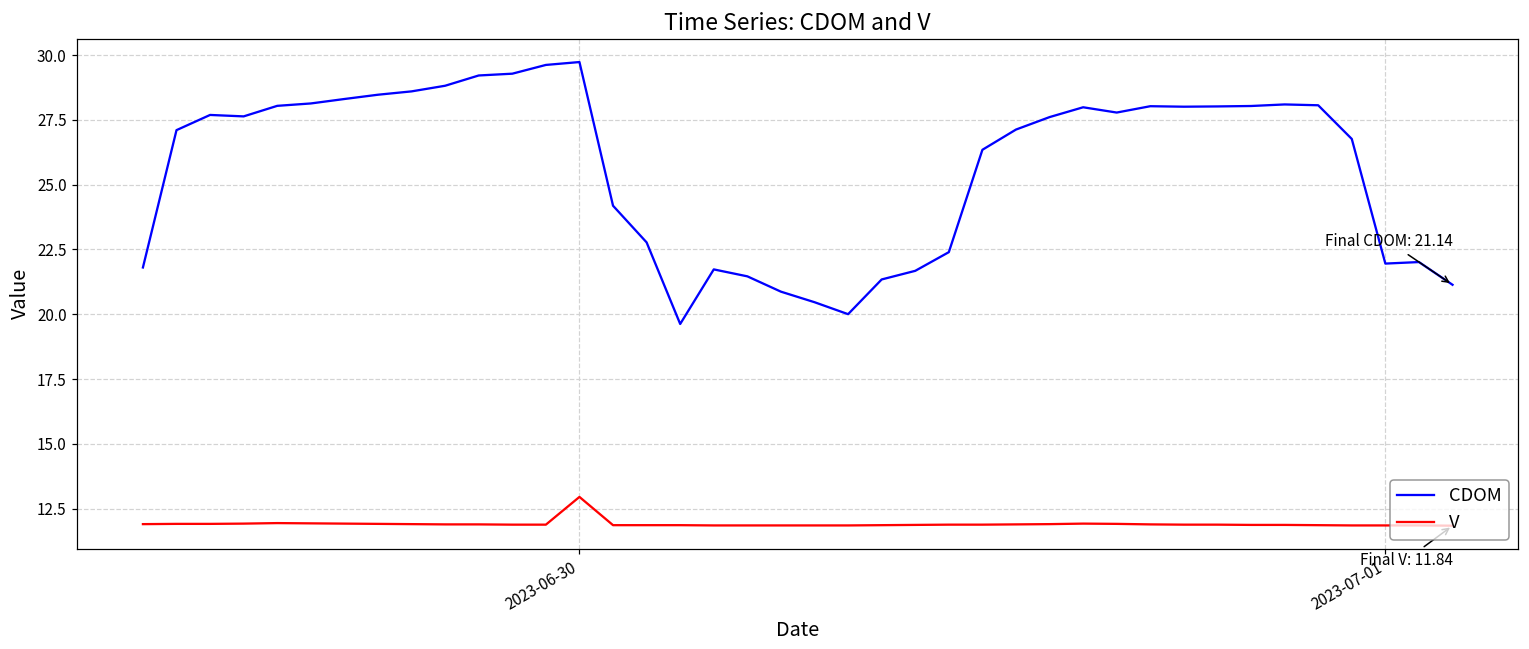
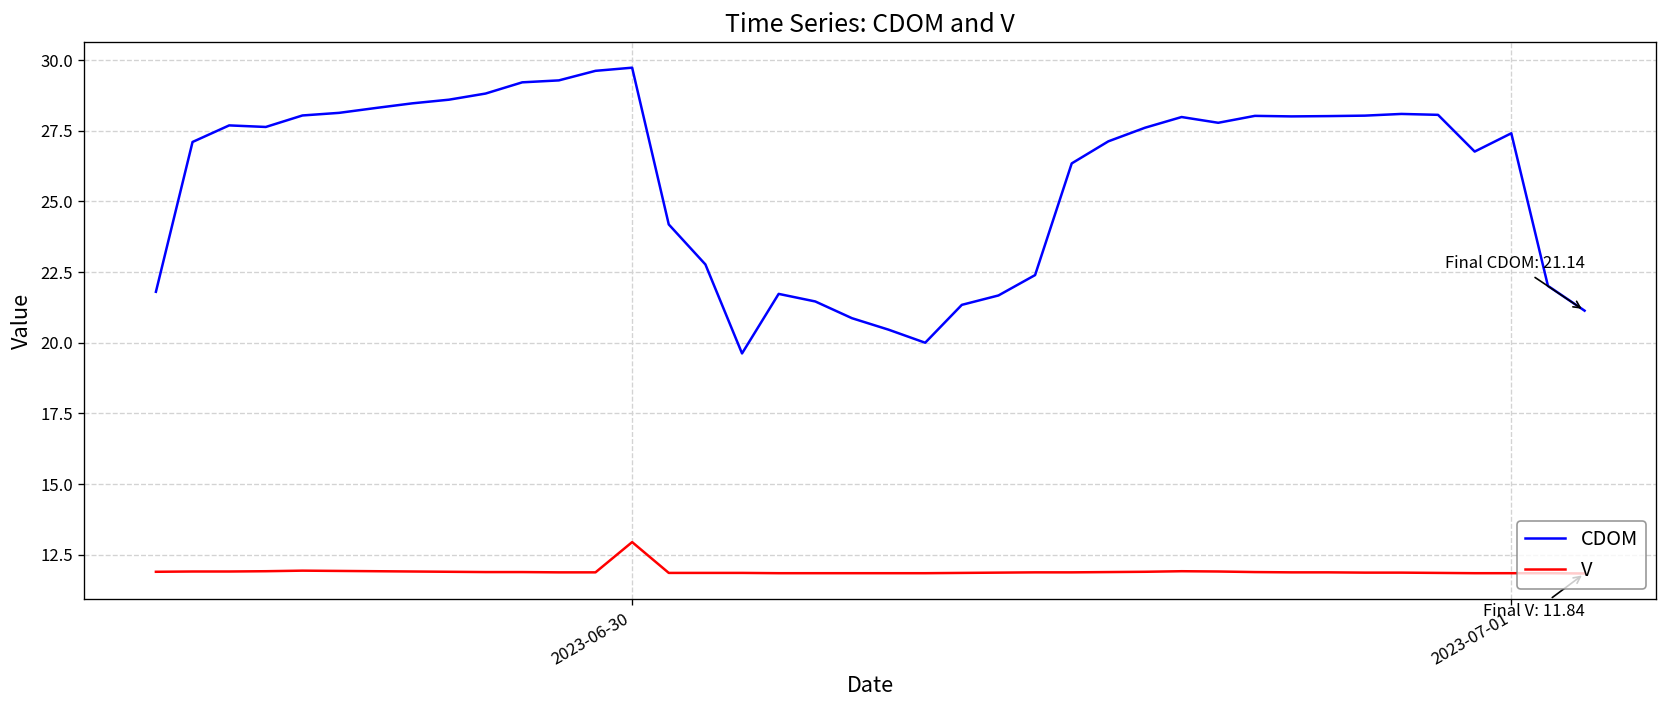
  {
    "CDOM": {
      "2023-06-30": 29.7,
-     "2023-07-01": 22.0
+     "2023-07-01": 27.4
    },
    "V": {
      "2023-06-30": 13.0
    }
  }
